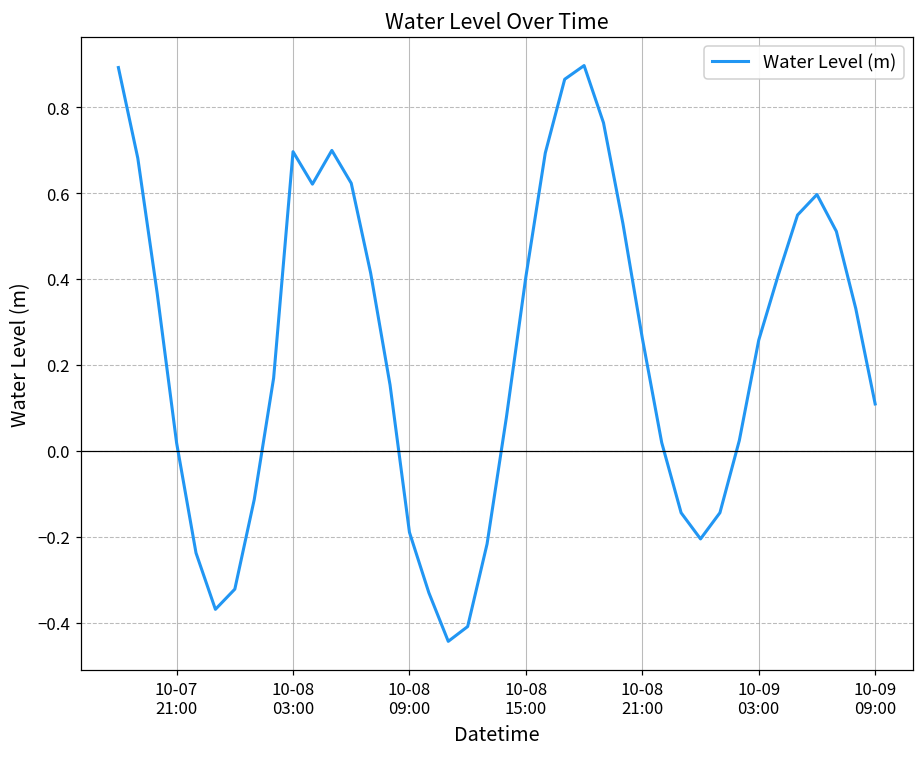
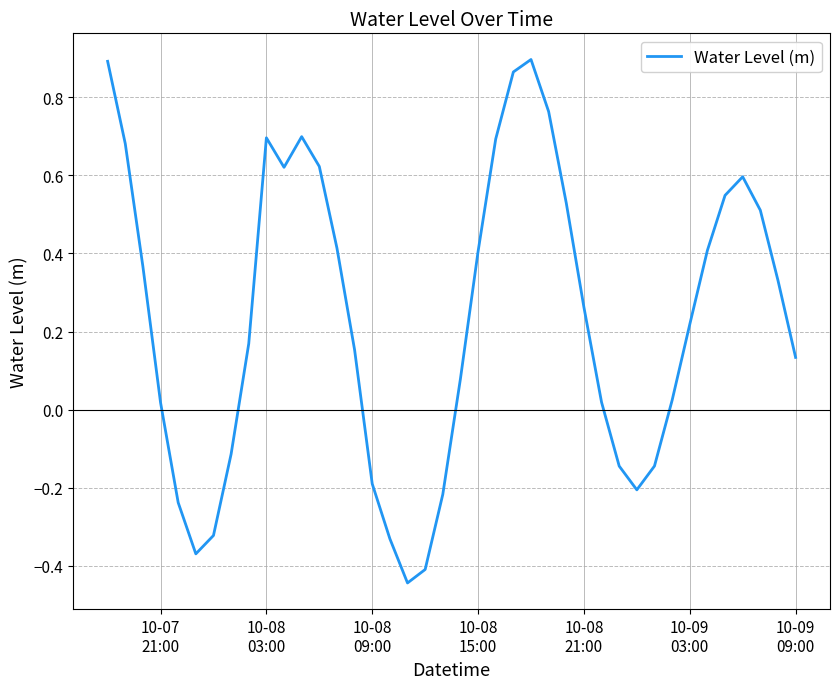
  {
    "10-07 21:00": 0.02,
    "10-08 03:00": 0.70,
    "10-08 09:00": -0.19,
    "10-08 15:00": 0.41,
    "10-08 21:00": 0.26,
-   "10-09 03:00": 0.26,
-   "10-09 09:00": 0.11
+   "10-09 03:00": 0.22,
+   "10-09 09:00": 0.13
  }
